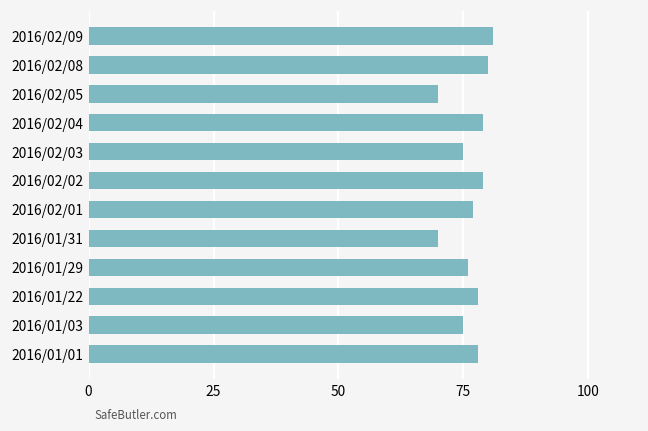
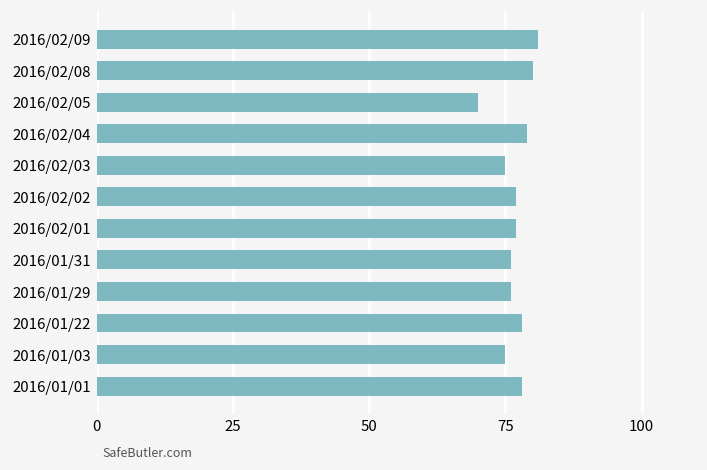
  {
    "2016/02/09": 81,
    "2016/02/08": 80,
    "2016/02/05": 70,
    "2016/02/04": 79,
    "2016/02/03": 75,
-   "2016/02/02": 79,
+   "2016/02/02": 77,
    "2016/02/01": 77,
-   "2016/01/31": 70,
+   "2016/01/31": 76,
    "2016/01/29": 76,
    "2016/01/22": 78,
    "2016/01/03": 75,
    "2016/01/01": 78
  }
